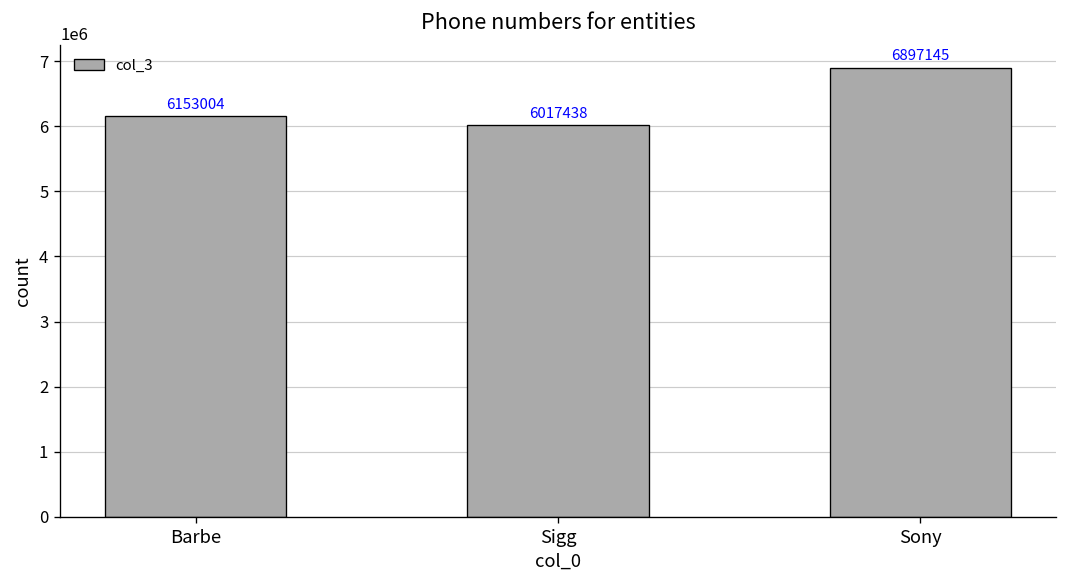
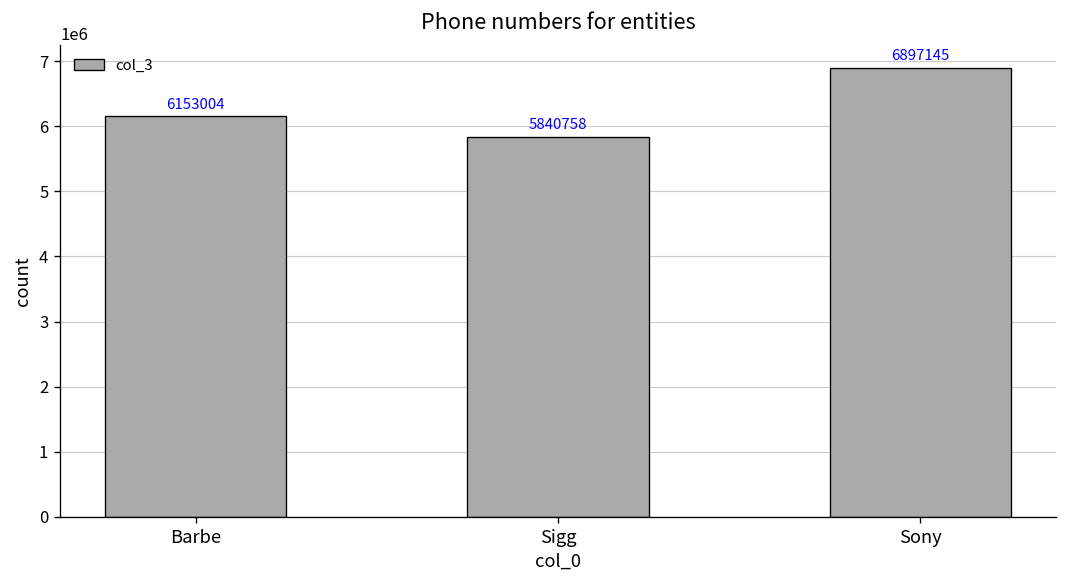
  {
    "Barbe": 6153004,
-   "Sigg": 6017438,
+   "Sigg": 5840758,
    "Sony": 6897145
  }
